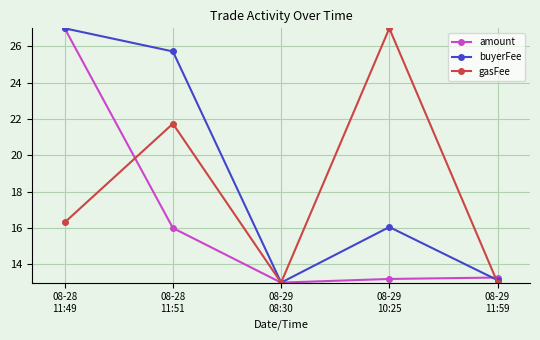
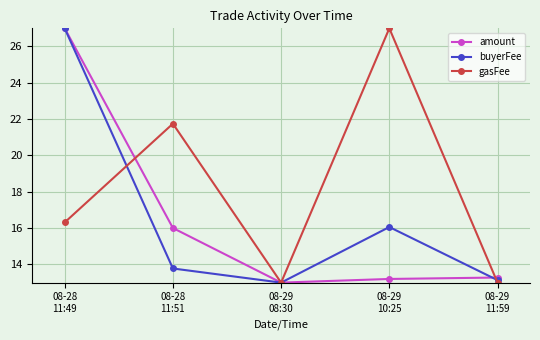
  {
    "amount": {
      "08-28 11:51": 16.0,
      "08-29 10:25": 13.2,
      "08-29 11:59": 13.3
    },
    "buyerFee": {
-     "08-28 11:51": 25.7,
+     "08-28 11:51": 13.8,
      "08-29 10:25": 16.1
    },
    "gasFee": {
      "08-28 11:49": 16.3,
      "08-28 11:51": 21.7,
      "08-29 10:25": 27.0
    }
  }
